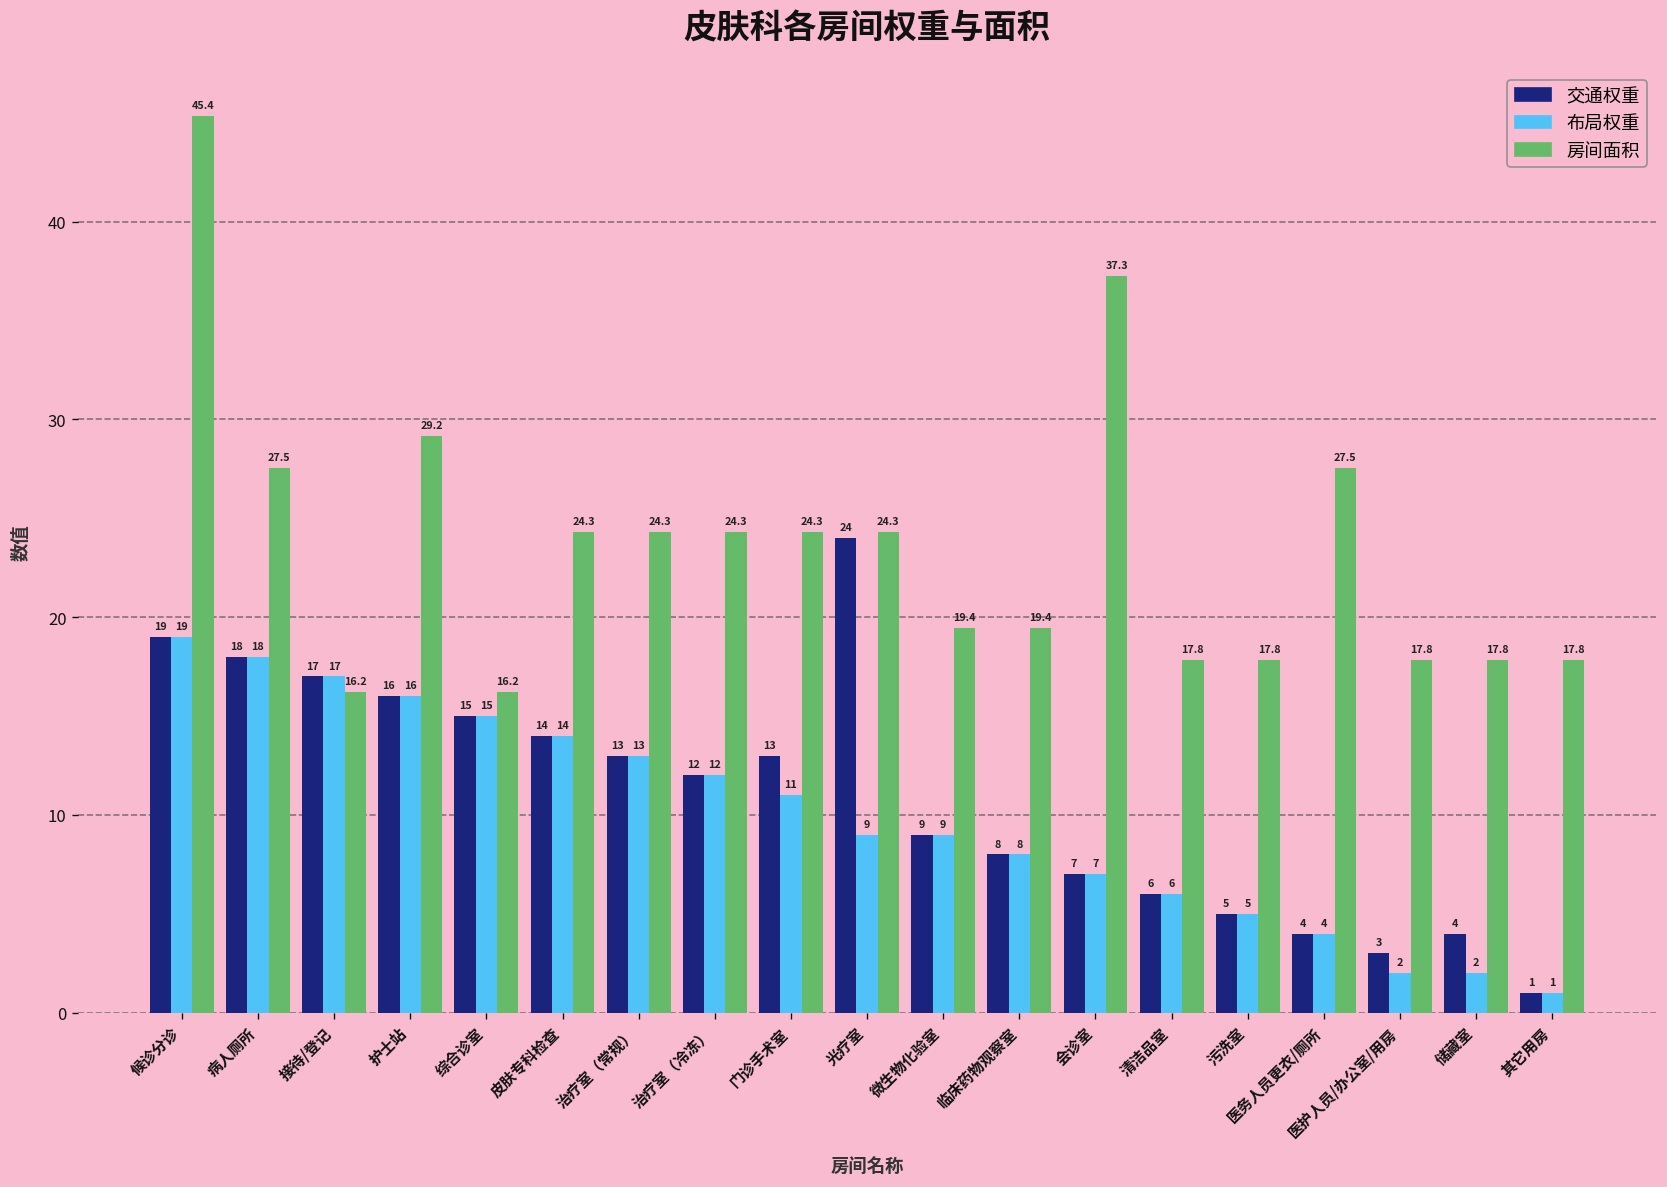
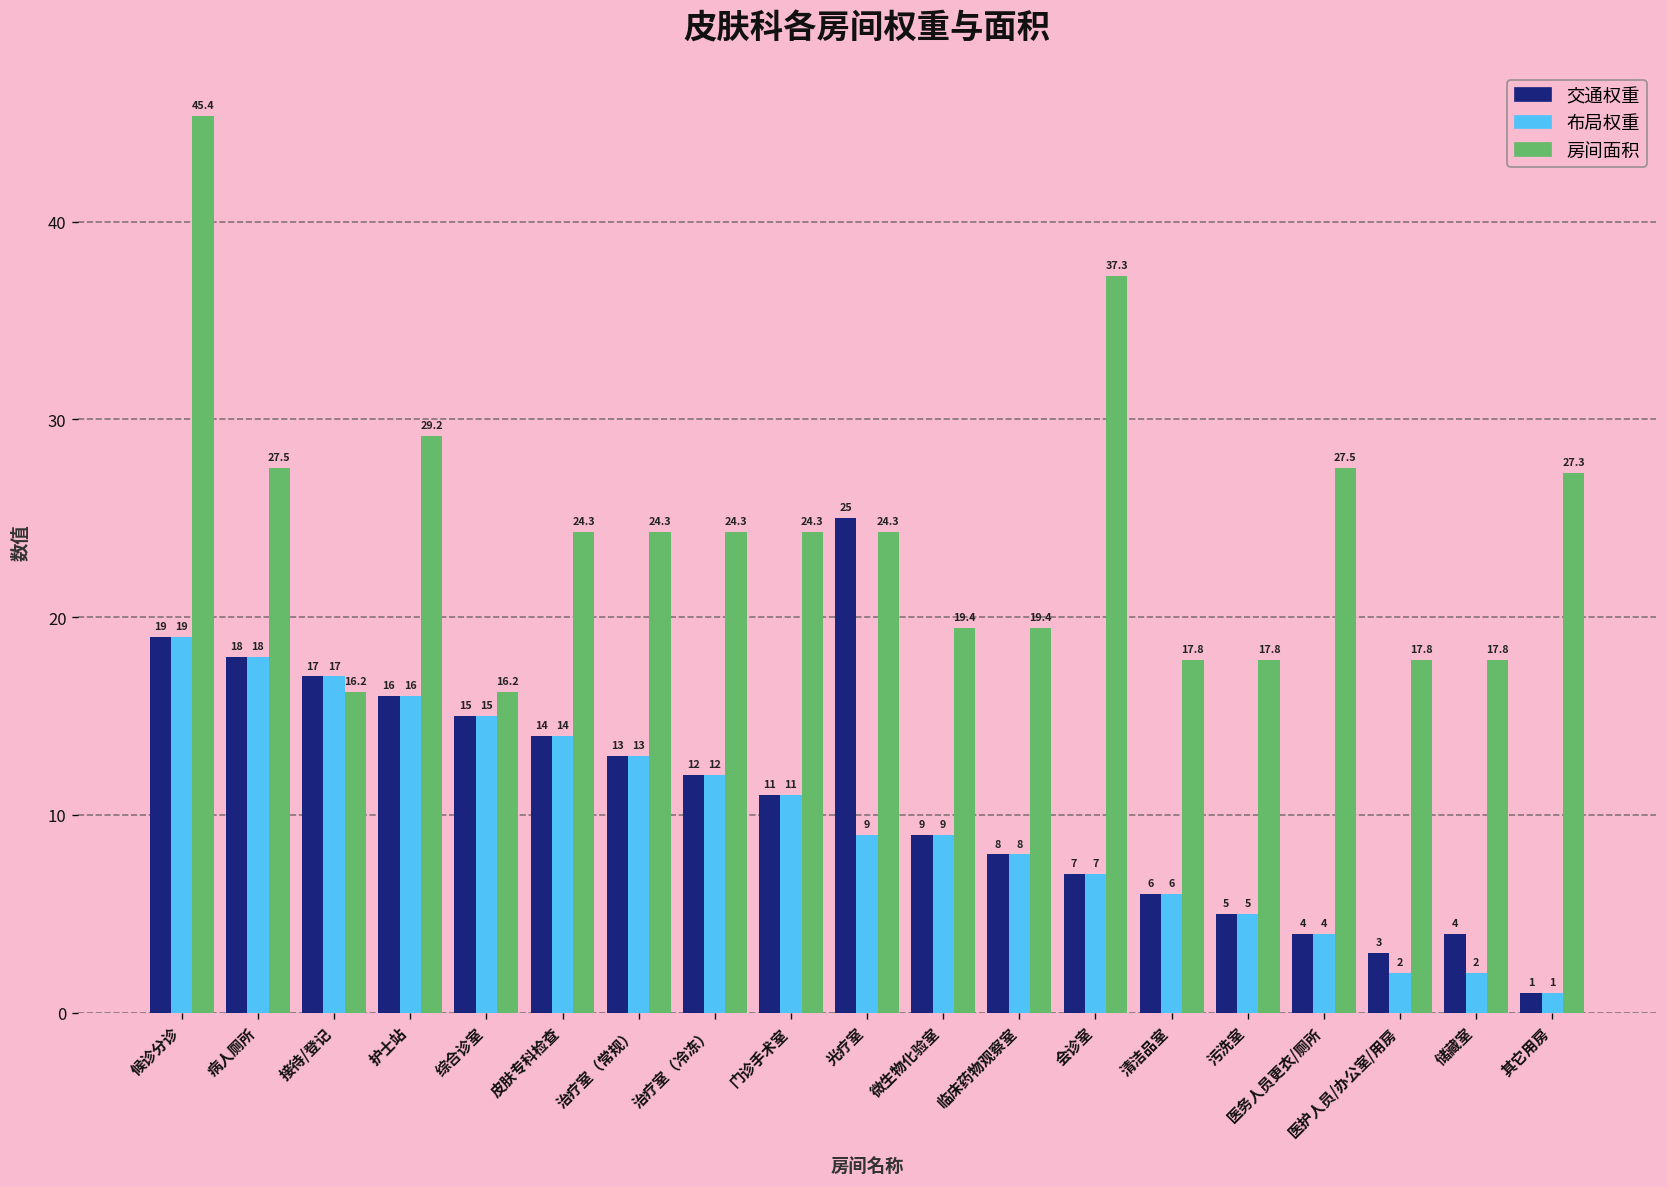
  {
    "交通权重": {
      "候诊分诊": 19,
      "病人厕所": 18,
      "接待/登记": 17,
      "护士站": 16,
      "综合诊室": 15,
      "皮肤专科检查": 14,
      "治疗室（常规）": 13,
      "治疗室（冷冻）": 12,
-     "门诊手术室": 13,
-     "光疗室": 24,
+     "门诊手术室": 11,
+     "光疗室": 25,
      "微生物化验室": 9,
      "临床药物观察室": 8,
      "会诊室": 7,
      "清洁品室": 6,
      "污洗室": 5,
      "医务人员更衣/厕所": 4,
      "医护人员/办公室/用房": 3,
      "储藏室": 4,
      "其它用房": 1
    },
    "布局权重": {
      "候诊分诊": 19,
      "病人厕所": 18,
      "接待/登记": 17,
      "护士站": 16,
      "综合诊室": 15,
      "皮肤专科检查": 14,
      "治疗室（常规）": 13,
      "治疗室（冷冻）": 12,
      "门诊手术室": 11,
      "光疗室": 9,
      "微生物化验室": 9,
      "临床药物观察室": 8,
      "会诊室": 7,
      "清洁品室": 6,
      "污洗室": 5,
      "医务人员更衣/厕所": 4,
      "医护人员/办公室/用房": 2,
      "储藏室": 2,
      "其它用房": 1
    },
    "房间面积": {
      "候诊分诊": 45.4,
      "病人厕所": 27.5,
      "接待/登记": 16.2,
      "护士站": 29.2,
      "综合诊室": 16.2,
      "皮肤专科检查": 24.3,
      "治疗室（常规）": 24.3,
      "治疗室（冷冻）": 24.3,
      "门诊手术室": 24.3,
      "光疗室": 24.3,
      "微生物化验室": 19.4,
      "临床药物观察室": 19.4,
      "会诊室": 37.3,
      "清洁品室": 17.8,
      "污洗室": 17.8,
      "医务人员更衣/厕所": 27.5,
      "医护人员/办公室/用房": 17.8,
      "储藏室": 17.8,
-     "其它用房": 17.8
+     "其它用房": 27.3
    }
  }
